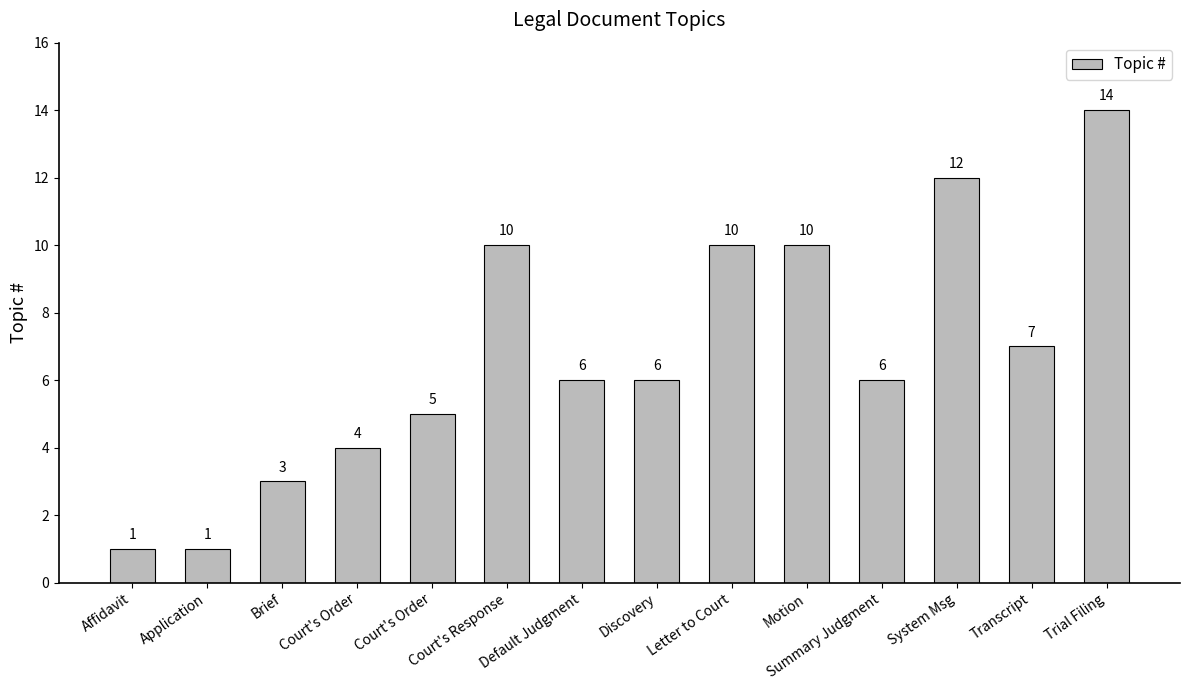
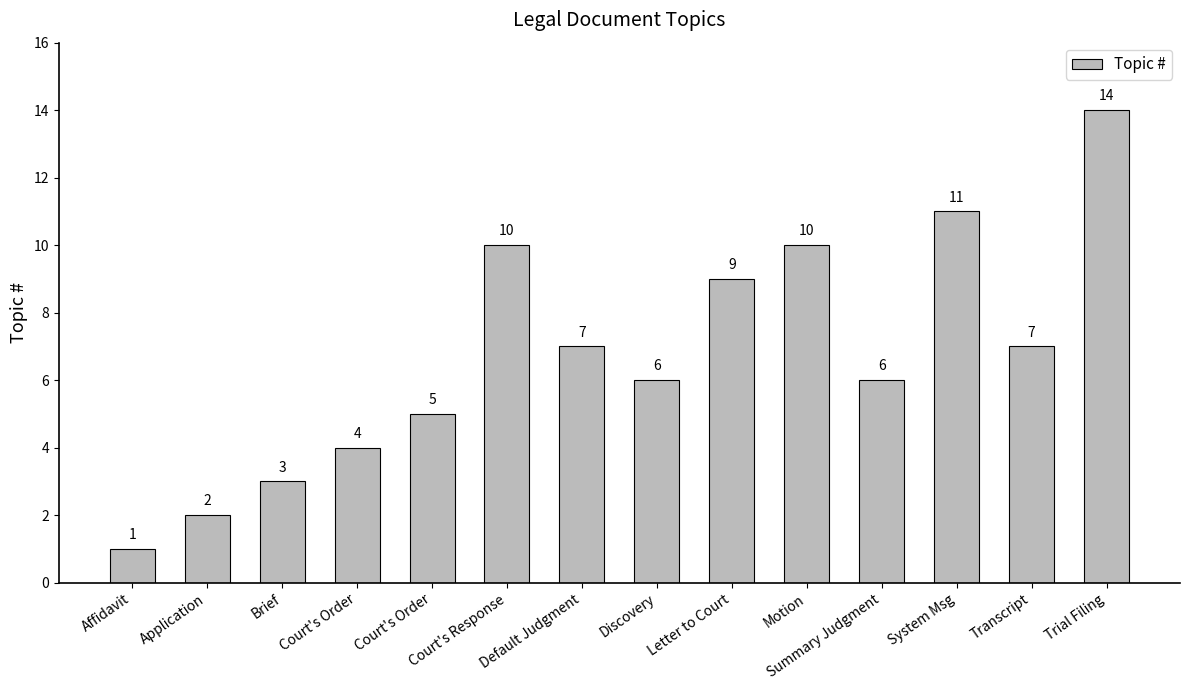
  {
    "Affidavit": 1,
-   "Application": 1,
+   "Application": 2,
    "Brief": 3,
    "Court's Response": 10,
-   "Default Judgment": 6,
+   "Default Judgment": 7,
    "Discovery": 6,
-   "Letter to Court": 10,
+   "Letter to Court": 9,
    "Motion": 10,
    "Summary Judgment": 6,
-   "System Msg": 12,
+   "System Msg": 11,
    "Transcript": 7,
    "Trial Filing": 14
  }
